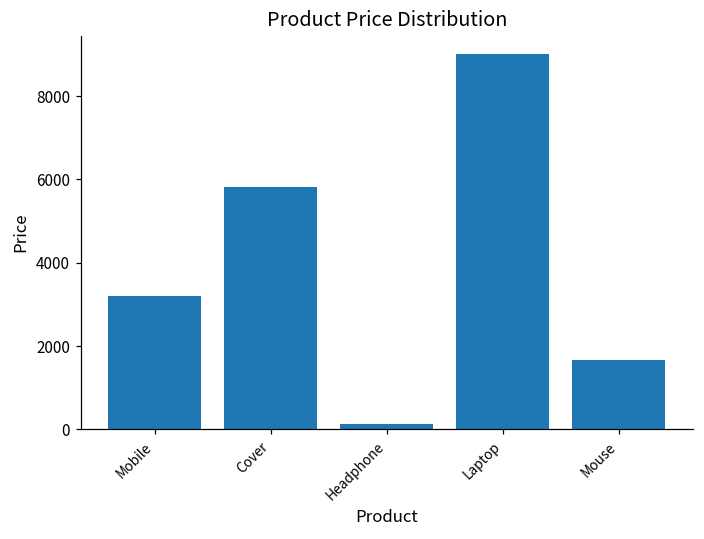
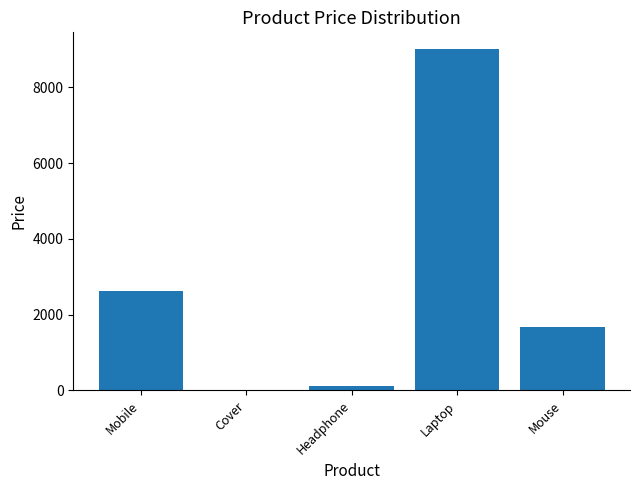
  {
-   "Mobile": 3200,
-   "Cover": 5800,
+   "Mobile": 2600,
+   "Cover": 0,
    "Headphone": 100,
    "Laptop": 9000,
    "Mouse": 1700
  }
